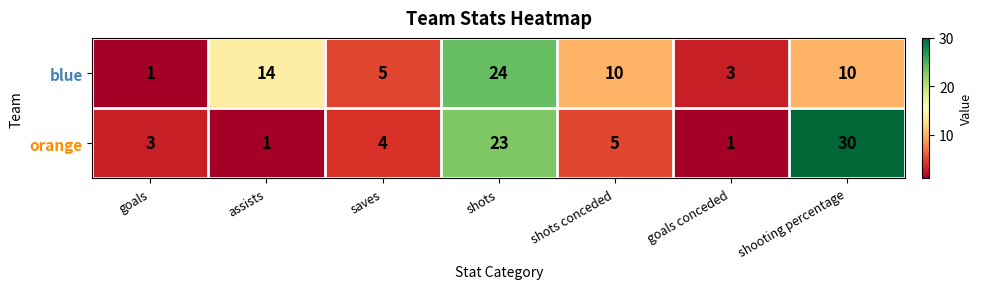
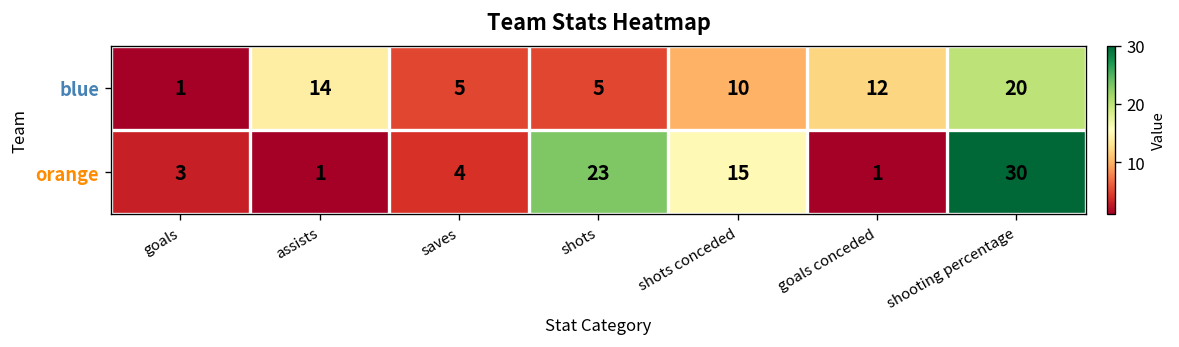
  {
    "blue": {
      "goals": 1,
      "assists": 14,
      "saves": 5,
-     "shots": 24,
+     "shots": 5,
      "shots conceded": 10,
-     "goals conceded": 3,
-     "shooting percentage": 10
+     "goals conceded": 12,
+     "shooting percentage": 20
    },
    "orange": {
      "goals": 3,
      "assists": 1,
      "saves": 4,
      "shots": 23,
-     "shots conceded": 5,
+     "shots conceded": 15,
      "goals conceded": 1,
      "shooting percentage": 30
    }
  }
